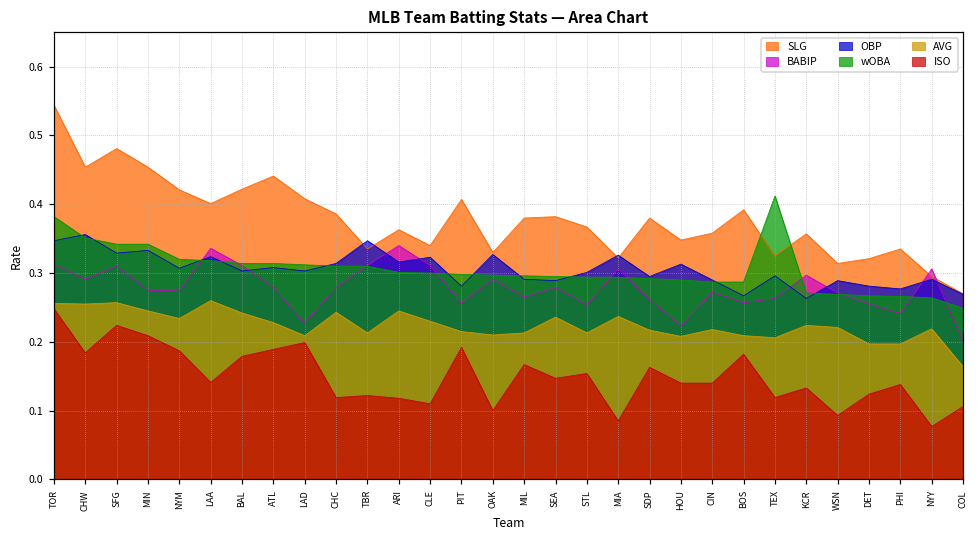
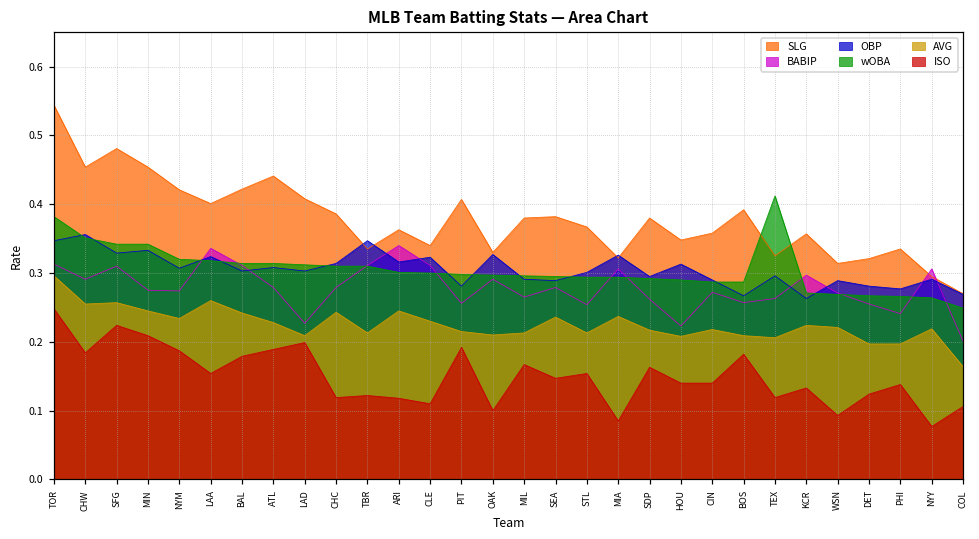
  {
    "SLG": {
      "TOR": 0.54,
      "CHW": 0.45,
      "SFG": 0.48,
      "MIN": 0.45,
      "NYM": 0.42,
      "LAA": 0.40,
      "BAL": 0.42,
      "ATL": 0.44,
      "LAD": 0.41,
      "CHC": 0.39,
      "TBR": 0.34,
      "ARI": 0.36,
      "CLE": 0.34,
      "PIT": 0.41,
      "MIL": 0.38,
      "SEA": 0.38,
      "STL": 0.37,
      "SDP": 0.38,
      "HOU": 0.35,
      "CIN": 0.36,
      "BOS": 0.39,
      "TEX": 0.33,
      "KCR": 0.36,
      "WSN": 0.31,
      "DET": 0.32,
      "PHI": 0.34
    },
    "BABIP": {
      "TOR": 0.31,
      "CHW": 0.29,
      "SFG": 0.31,
      "MIN": 0.28,
      "NYM": 0.27,
      "LAA": 0.34,
      "ATL": 0.28,
      "LAD": 0.23,
      "CHC": 0.28,
      "ARI": 0.34,
      "CLE": 0.31,
      "PIT": 0.26,
      "OAK": 0.29,
      "MIL": 0.27,
      "SEA": 0.28,
      "STL": 0.25,
      "MIA": 0.31,
      "SDP": 0.26,
      "HOU": 0.22,
      "CIN": 0.27,
      "BOS": 0.26,
      "TEX": 0.26,
      "KCR": 0.30,
      "DET": 0.26,
      "PHI": 0.24,
      "NYY": 0.31,
      "COL": 0.20
    },
    "OBP": {
      "TOR": 0.35,
      "CHW": 0.36,
      "SFG": 0.33,
      "MIN": 0.33,
      "NYM": 0.31,
      "LAA": 0.32,
      "BAL": 0.30,
      "ATL": 0.31,
      "LAD": 0.30,
      "TBR": 0.35,
      "ARI": 0.32,
      "CLE": 0.32,
      "PIT": 0.28,
      "MIL": 0.29,
      "SEA": 0.29,
      "STL": 0.30,
      "HOU": 0.31,
      "BOS": 0.27,
      "TEX": 0.30,
      "KCR": 0.26,
      "WSN": 0.29,
      "DET": 0.28,
      "PHI": 0.28
    },
    "wOBA": {
      "TOR": 0.38,
      "CHW": 0.35,
      "SFG": 0.34,
      "MIN": 0.34,
      "NYM": 0.32,
      "LAA": 0.32,
      "ATL": 0.31,
      "LAD": 0.31,
      "ARI": 0.30,
      "CLE": 0.30,
      "PIT": 0.30,
      "OAK": 0.30,
      "MIL": 0.30,
      "SEA": 0.30,
      "STL": 0.29,
      "MIA": 0.29,
      "HOU": 0.29,
      "BOS": 0.29,
      "TEX": 0.41,
      "KCR": 0.27,
      "DET": 0.27,
      "PHI": 0.27,
      "NYY": 0.26,
      "COL": 0.25
    },
    "AVG": {
-     "TOR": 0.26,
+     "TOR": 0.30,
      "CHW": 0.26,
      "SFG": 0.26,
      "MIN": 0.25,
      "NYM": 0.23,
      "LAA": 0.26,
      "BAL": 0.24,
      "ATL": 0.23,
      "LAD": 0.21,
      "CHC": 0.24,
      "TBR": 0.21,
      "ARI": 0.25,
      "CLE": 0.23,
      "PIT": 0.22,
      "OAK": 0.21,
      "MIL": 0.21,
      "SEA": 0.24,
      "STL": 0.21,
      "MIA": 0.24,
      "SDP": 0.22,
      "HOU": 0.21,
      "CIN": 0.22,
      "BOS": 0.21,
      "TEX": 0.21,
      "KCR": 0.22,
      "WSN": 0.22,
      "DET": 0.20,
      "PHI": 0.20,
      "NYY": 0.22,
      "COL": 0.16
    },
    "ISO": {
      "TOR": 0.25,
      "CHW": 0.18,
      "SFG": 0.22,
      "MIN": 0.21,
      "NYM": 0.19,
-     "LAA": 0.14,
+     "LAA": 0.15,
      "BAL": 0.18,
      "ATL": 0.19,
      "LAD": 0.20,
      "CHC": 0.12,
      "TBR": 0.12,
      "ARI": 0.12,
      "CLE": 0.11,
      "PIT": 0.19,
      "OAK": 0.10,
      "MIL": 0.17,
      "SEA": 0.15,
      "STL": 0.15,
      "MIA": 0.09,
      "SDP": 0.16,
      "HOU": 0.14,
      "CIN": 0.14,
      "BOS": 0.18,
      "TEX": 0.12,
      "KCR": 0.13,
      "WSN": 0.09,
      "DET": 0.12,
      "PHI": 0.14,
      "NYY": 0.08,
      "COL": 0.11
    }
  }
